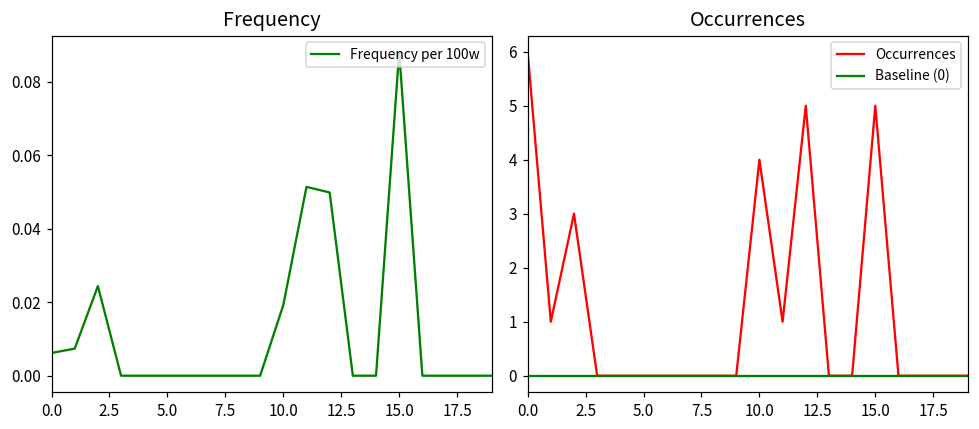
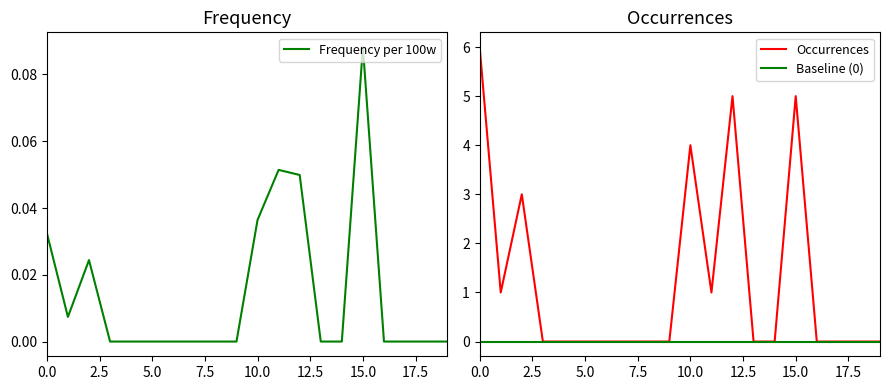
  {
    "Frequency": {
-     "0.0": 0.006,
+     "0.0": 0.032,
      "5.0": 0.000,
-     "10.0": 0.019
+     "10.0": 0.036
    },
    "Occurrences": {
      "Occurrences": {
        "0.0": 6.0,
        "10.0": 4.0,
        "15.0": 5.0
      },
      "Baseline (0)": {
        "0.0": 0.0,
        "10.0": 0.0,
        "15.0": 0.0
      }
    }
  }
